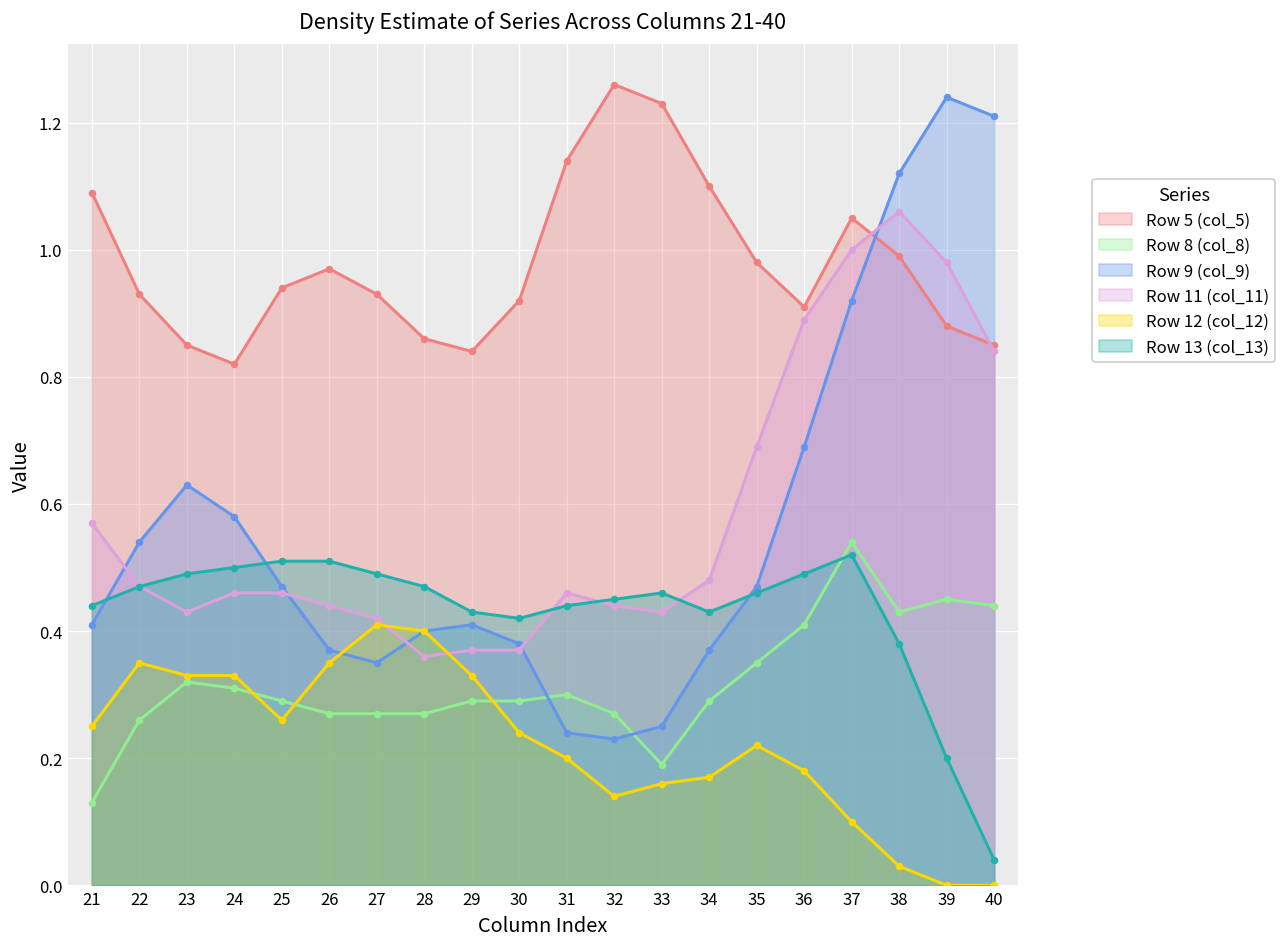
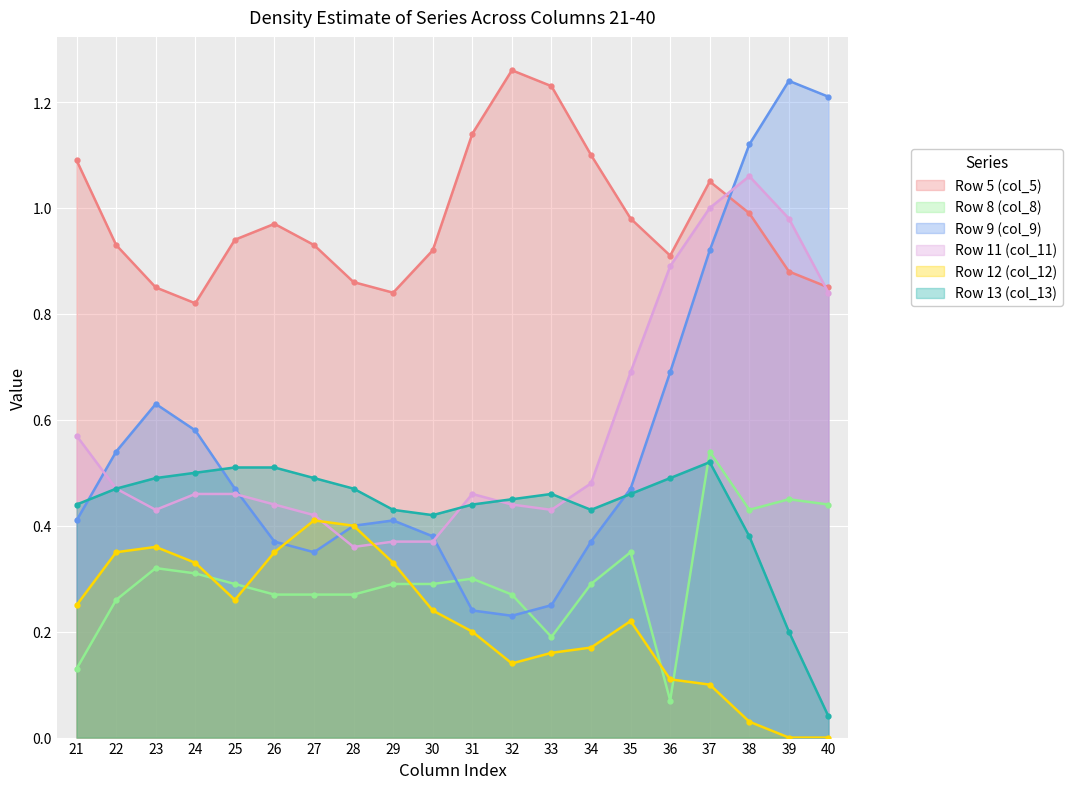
  {
    "Row 8 (col_8)": {
      "21": 0.13,
      "22": 0.26,
      "23": 0.32,
      "24": 0.31,
      "25": 0.29,
      "26": 0.27,
      "27": 0.27,
      "28": 0.27,
      "29": 0.29,
      "30": 0.29,
      "31": 0.30,
      "32": 0.27,
      "33": 0.19,
      "34": 0.29,
      "35": 0.35,
-     "36": 0.41,
+     "36": 0.07,
      "37": 0.54,
      "38": 0.43,
      "39": 0.45,
      "40": 0.44
    },
    "Row 12 (col_12)": {
      "21": 0.25,
      "22": 0.35,
-     "23": 0.33,
+     "23": 0.36,
      "24": 0.33,
      "25": 0.26,
      "26": 0.35,
      "27": 0.41,
      "29": 0.33,
      "30": 0.24,
      "31": 0.20,
      "32": 0.14,
      "33": 0.16,
      "34": 0.17,
      "35": 0.22,
-     "36": 0.18,
+     "36": 0.11,
      "37": 0.10,
      "38": 0.03,
      "39": 0.00,
      "40": 0.00
    }
  }
